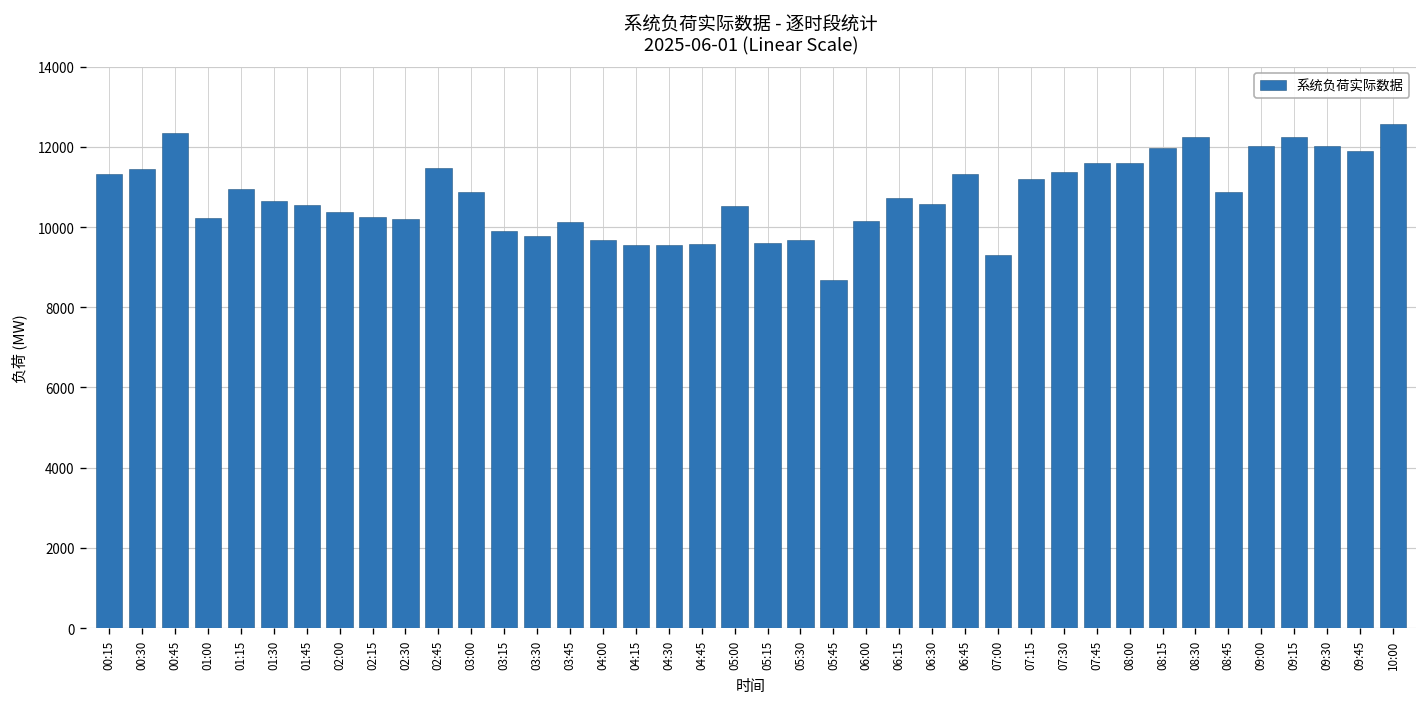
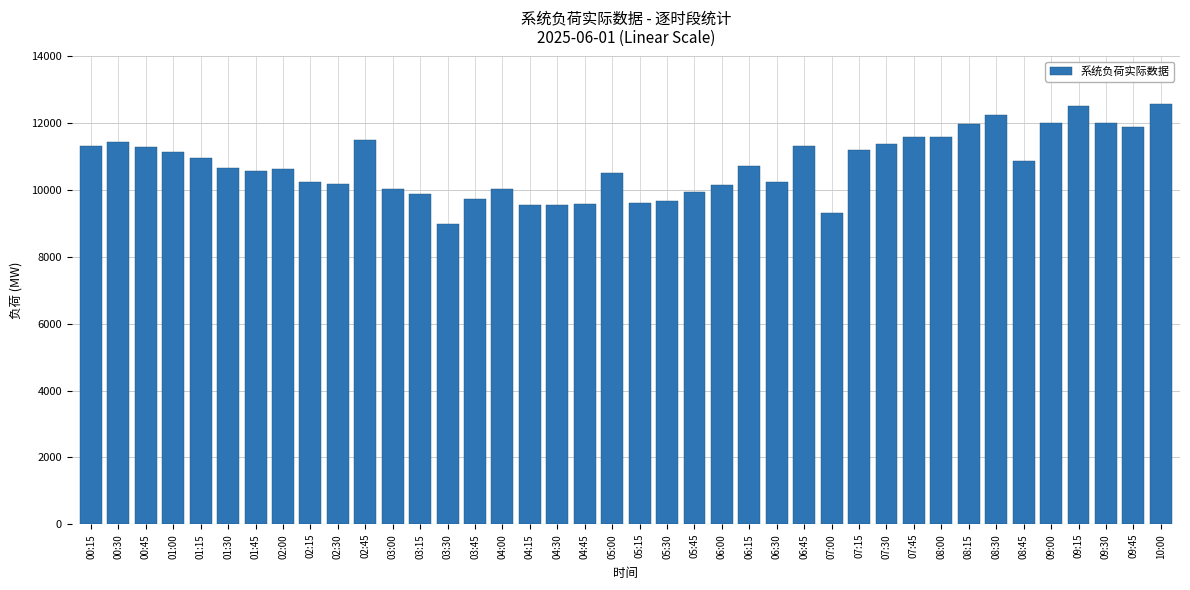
  {
    "00:15": 11300,
    "00:30": 11400,
-   "00:45": 12300,
-   "01:00": 10200,
+   "00:45": 11300,
+   "01:00": 11100,
    "01:15": 11000,
    "01:30": 10700,
    "01:45": 10600,
-   "02:00": 10400,
+   "02:00": 10600,
    "02:15": 10300,
    "02:30": 10200,
    "02:45": 11500,
-   "03:00": 10900,
+   "03:00": 10000,
    "03:15": 9900,
-   "03:30": 9800,
-   "03:45": 10100,
-   "04:00": 9700,
+   "03:30": 9000,
+   "03:45": 9700,
+   "04:00": 10000,
    "04:15": 9500,
    "04:30": 9600,
    "04:45": 9600,
    "05:00": 10500,
    "05:15": 9600,
    "05:30": 9700,
-   "05:45": 8700,
+   "05:45": 9900,
    "06:00": 10200,
    "06:15": 10700,
-   "06:30": 10600,
+   "06:30": 10200,
    "06:45": 11300,
    "07:00": 9300,
    "07:15": 11200,
    "07:30": 11400,
    "07:45": 11600,
    "08:00": 11600,
    "08:15": 12000,
    "08:30": 12200,
    "08:45": 10900,
    "09:00": 12000,
-   "09:15": 12300,
+   "09:15": 12500,
    "09:30": 12000,
    "09:45": 11900,
    "10:00": 12600
  }
